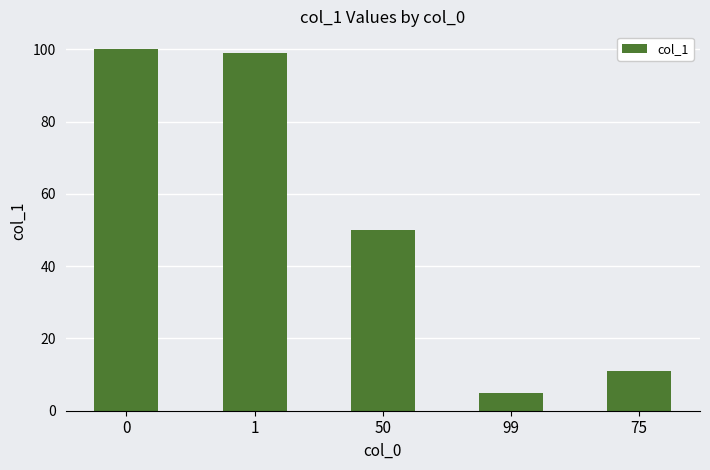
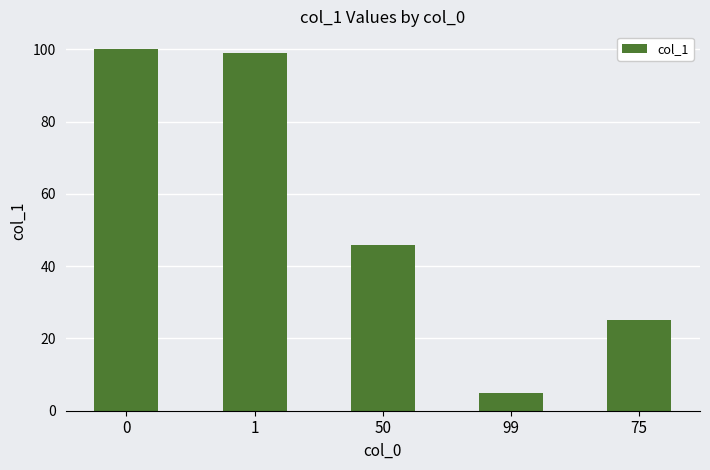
  {
    "0": 100,
    "1": 99,
-   "50": 50,
+   "50": 46,
    "99": 5,
-   "75": 11
+   "75": 25
  }
